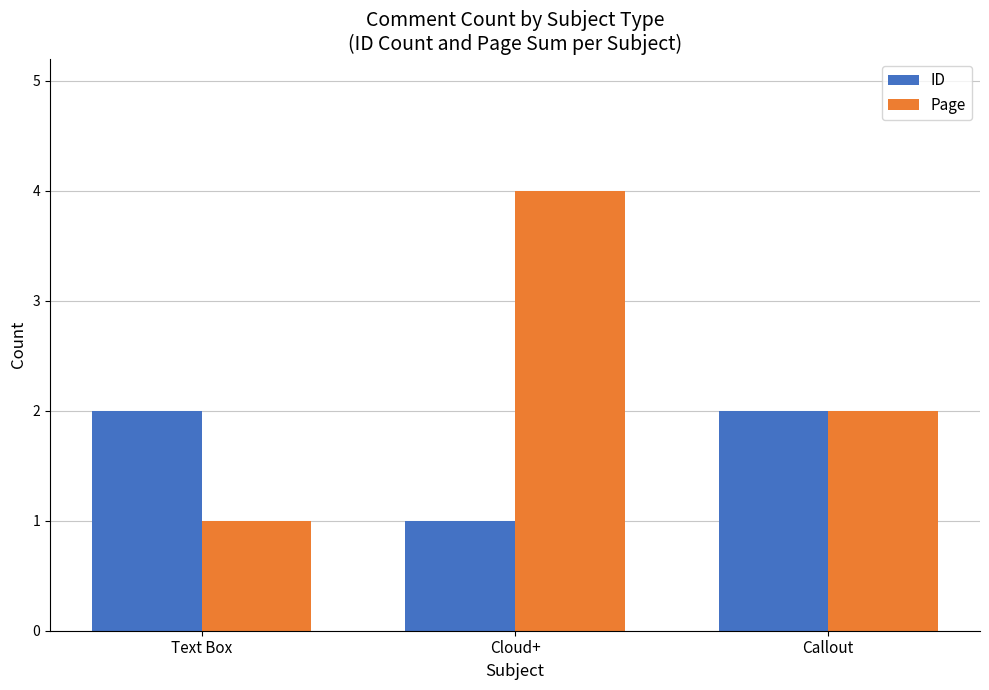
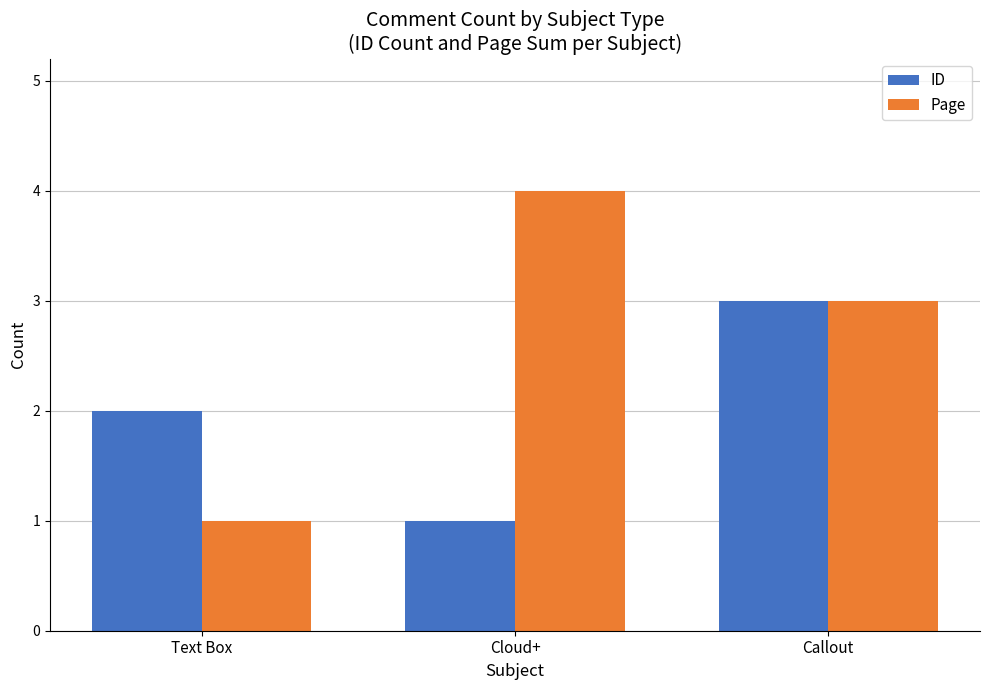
  {
    "ID": {
      "Text Box": 2,
      "Cloud+": 1,
-     "Callout": 2
+     "Callout": 3
    },
    "Page": {
      "Text Box": 1,
      "Cloud+": 4,
-     "Callout": 2
+     "Callout": 3
    }
  }
